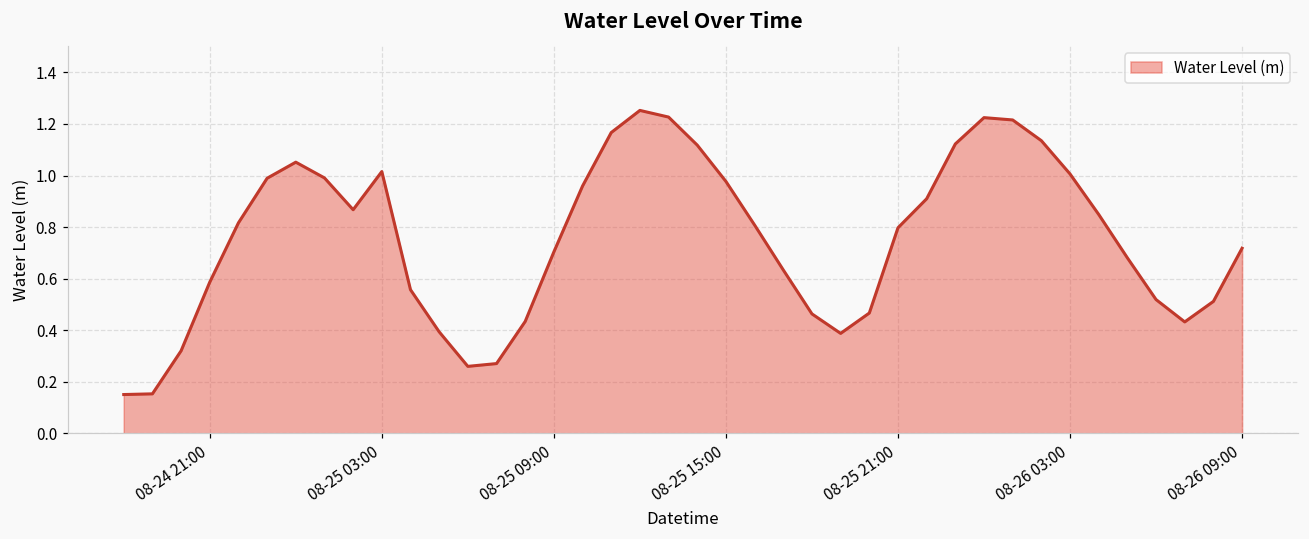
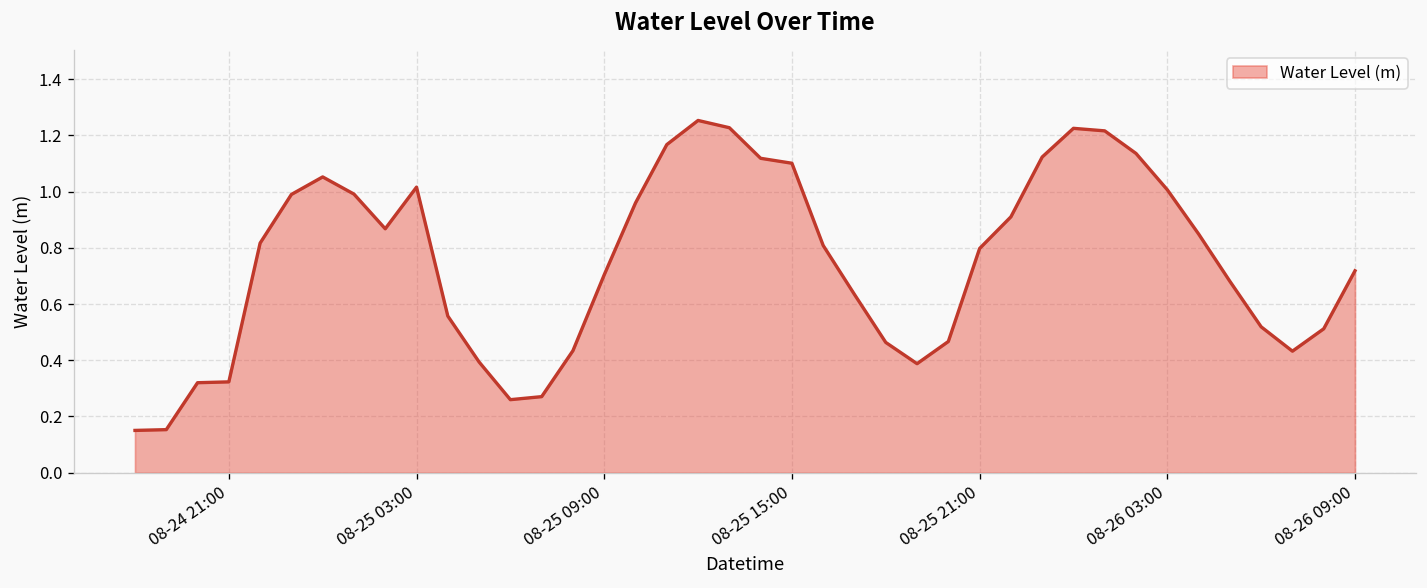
  {
-   "08-24 21:00": 0.59,
+   "08-24 21:00": 0.32,
    "08-25 03:00": 1.02,
    "08-25 09:00": 0.70,
-   "08-25 15:00": 0.98,
+   "08-25 15:00": 1.10,
    "08-25 21:00": 0.80,
    "08-26 03:00": 1.01,
    "08-26 09:00": 0.72
  }
